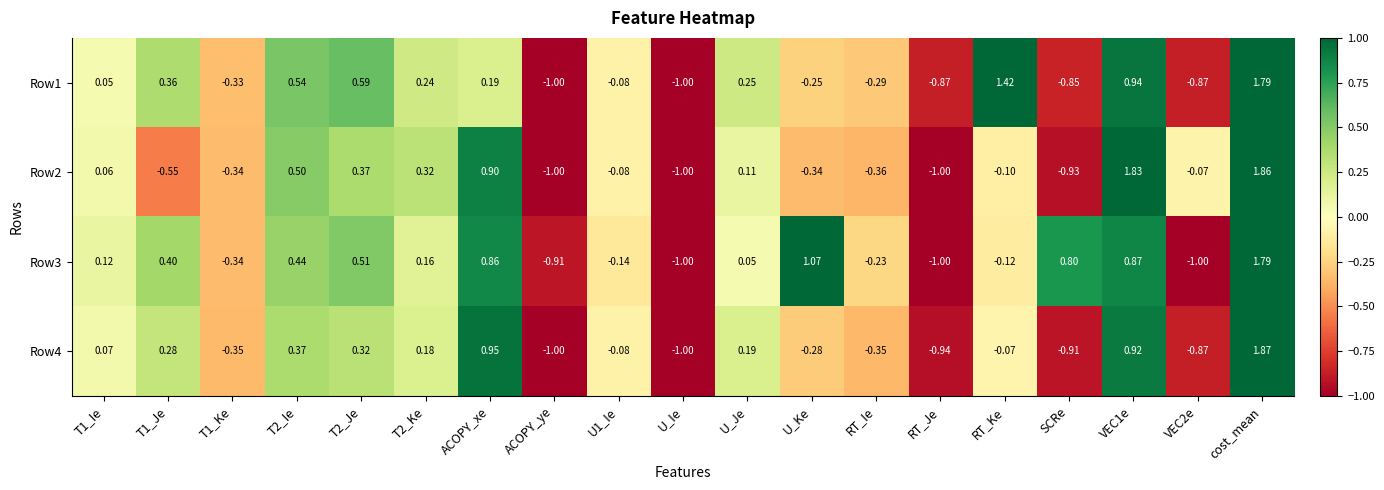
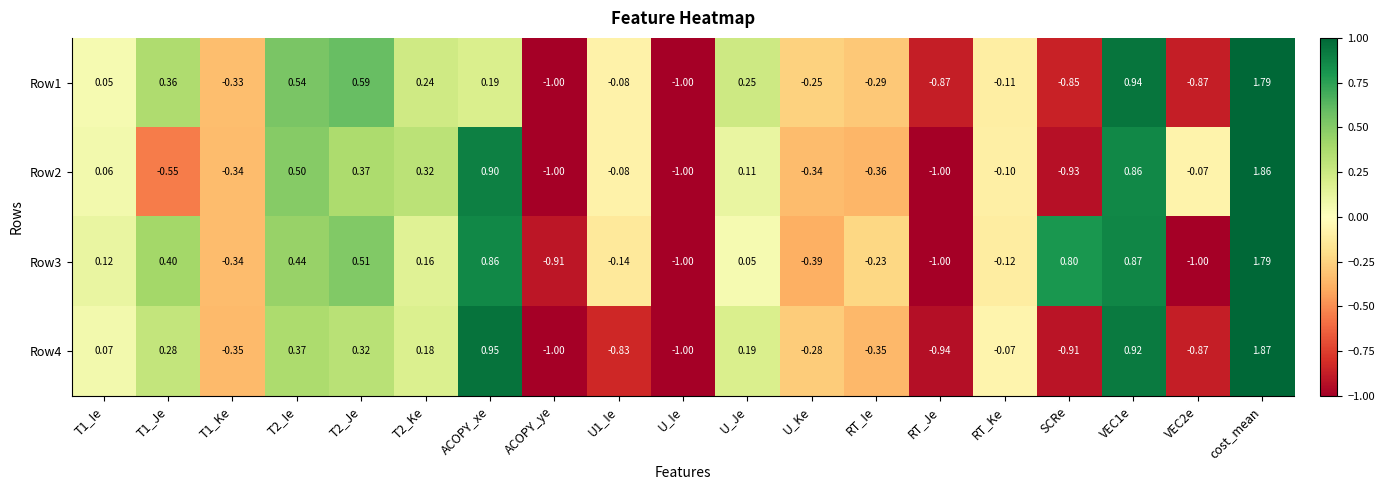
  {
    "Row1": {
      "T1_Ie": 0.05,
      "T1_Je": 0.36,
      "T1_Ke": -0.33,
      "T2_Ie": 0.54,
      "T2_Je": 0.59,
      "T2_Ke": 0.24,
      "ACOPY_xe": 0.19,
      "ACOPY_ye": -1.00,
      "U1_Ie": -0.08,
      "U_Ie": -1.00,
      "U_Je": 0.25,
      "U_Ke": -0.25,
      "RT_Ie": -0.29,
      "RT_Je": -0.87,
-     "RT_Ke": 1.42,
+     "RT_Ke": -0.11,
      "SCRe": -0.85,
      "VEC1e": 0.94,
      "VEC2e": -0.87,
      "cost_mean": 1.79
    },
    "Row2": {
      "T1_Ie": 0.06,
      "T1_Je": -0.55,
      "T1_Ke": -0.34,
      "T2_Ie": 0.50,
      "T2_Je": 0.37,
      "T2_Ke": 0.32,
      "ACOPY_xe": 0.90,
      "ACOPY_ye": -1.00,
      "U1_Ie": -0.08,
      "U_Ie": -1.00,
      "U_Je": 0.11,
      "U_Ke": -0.34,
      "RT_Ie": -0.36,
      "RT_Je": -1.00,
      "RT_Ke": -0.10,
      "SCRe": -0.93,
-     "VEC1e": 1.83,
+     "VEC1e": 0.86,
      "VEC2e": -0.07,
      "cost_mean": 1.86
    },
    "Row3": {
      "T1_Ie": 0.12,
      "T1_Je": 0.40,
      "T1_Ke": -0.34,
      "T2_Ie": 0.44,
      "T2_Je": 0.51,
      "T2_Ke": 0.16,
      "ACOPY_xe": 0.86,
      "ACOPY_ye": -0.91,
      "U1_Ie": -0.14,
      "U_Ie": -1.00,
      "U_Je": 0.05,
-     "U_Ke": 1.07,
+     "U_Ke": -0.39,
      "RT_Ie": -0.23,
      "RT_Je": -1.00,
      "RT_Ke": -0.12,
      "SCRe": 0.80,
      "VEC1e": 0.87,
      "VEC2e": -1.00,
      "cost_mean": 1.79
    },
    "Row4": {
      "T1_Ie": 0.07,
      "T1_Je": 0.28,
      "T1_Ke": -0.35,
      "T2_Ie": 0.37,
      "T2_Je": 0.32,
      "T2_Ke": 0.18,
      "ACOPY_xe": 0.95,
      "ACOPY_ye": -1.00,
-     "U1_Ie": -0.08,
+     "U1_Ie": -0.83,
      "U_Ie": -1.00,
      "U_Je": 0.19,
      "U_Ke": -0.28,
      "RT_Ie": -0.35,
      "RT_Je": -0.94,
      "RT_Ke": -0.07,
      "SCRe": -0.91,
      "VEC1e": 0.92,
      "VEC2e": -0.87,
      "cost_mean": 1.87
    }
  }
